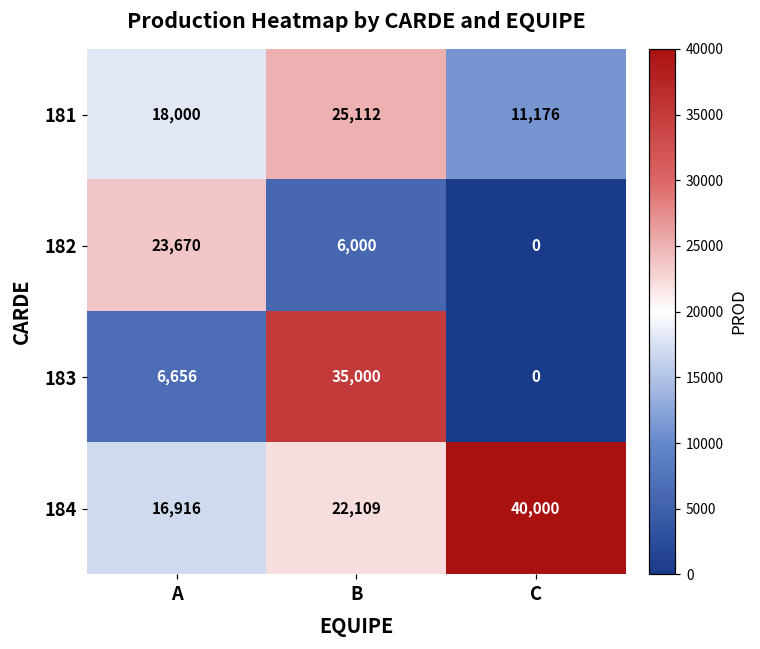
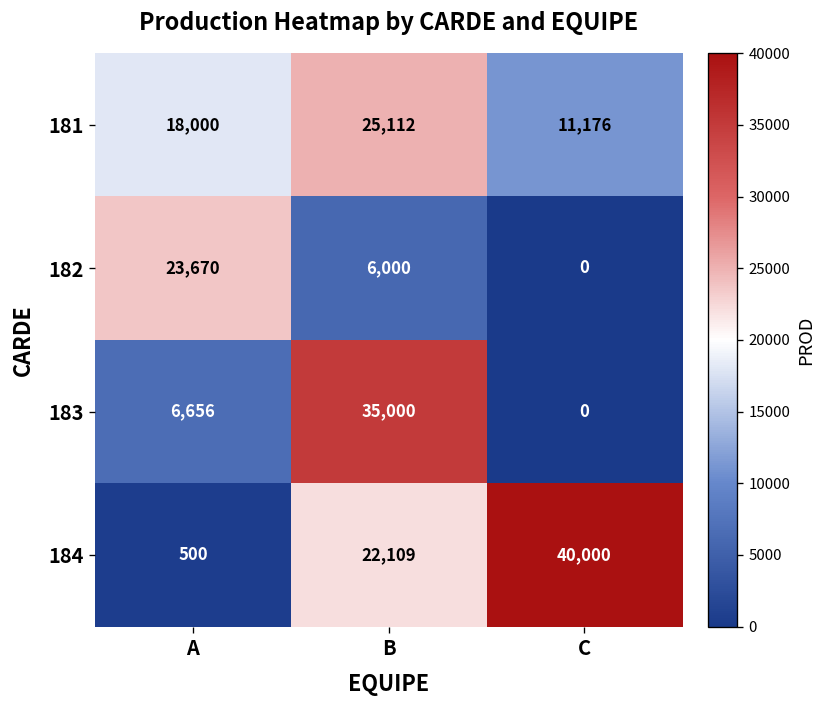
  {
    "181": {
      "A": "18,000",
      "B": "25,112",
      "C": "11,176"
    },
    "182": {
      "A": "23,670",
      "B": "6,000",
      "C": "0"
    },
    "183": {
      "A": "6,656",
      "B": "35,000",
      "C": "0"
    },
    "184": {
-     "A": "16,916",
+     "A": "500",
      "B": "22,109",
      "C": "40,000"
    }
  }
